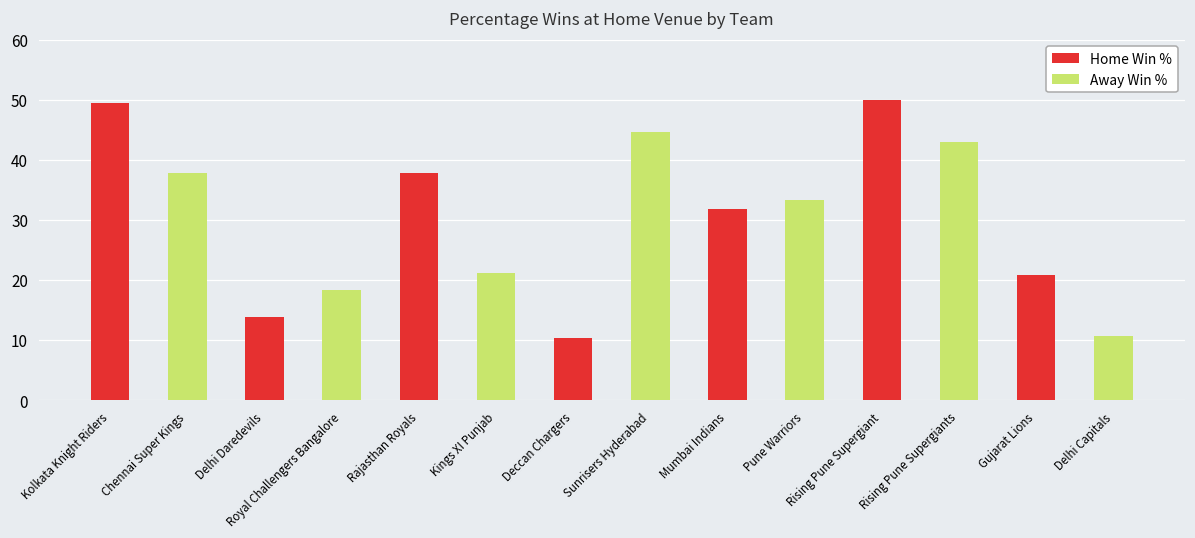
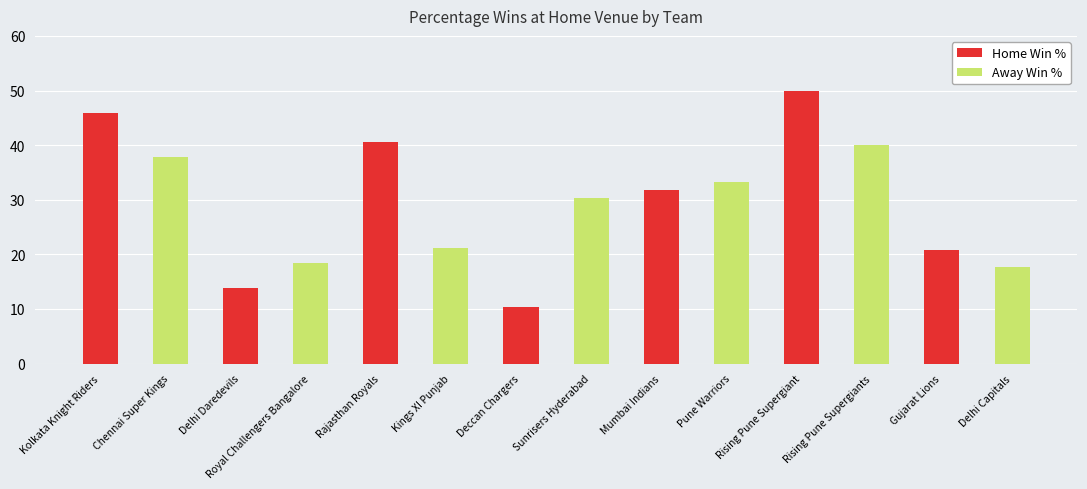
  {
    "Home Win %": {
-     "Kolkata Knight Riders": 49,
+     "Kolkata Knight Riders": 46,
      "Delhi Daredevils": 14,
-     "Rajasthan Royals": 38,
+     "Rajasthan Royals": 41,
      "Deccan Chargers": 10,
      "Mumbai Indians": 32,
      "Rising Pune Supergiant": 50,
      "Gujarat Lions": 21
    },
    "Away Win %": {
      "Chennai Super Kings": 38,
      "Royal Challengers Bangalore": 18,
      "Kings XI Punjab": 21,
-     "Sunrisers Hyderabad": 45,
+     "Sunrisers Hyderabad": 30,
      "Pune Warriors": 33,
-     "Rising Pune Supergiants": 43,
-     "Delhi Capitals": 11
+     "Rising Pune Supergiants": 40,
+     "Delhi Capitals": 18
    }
  }
